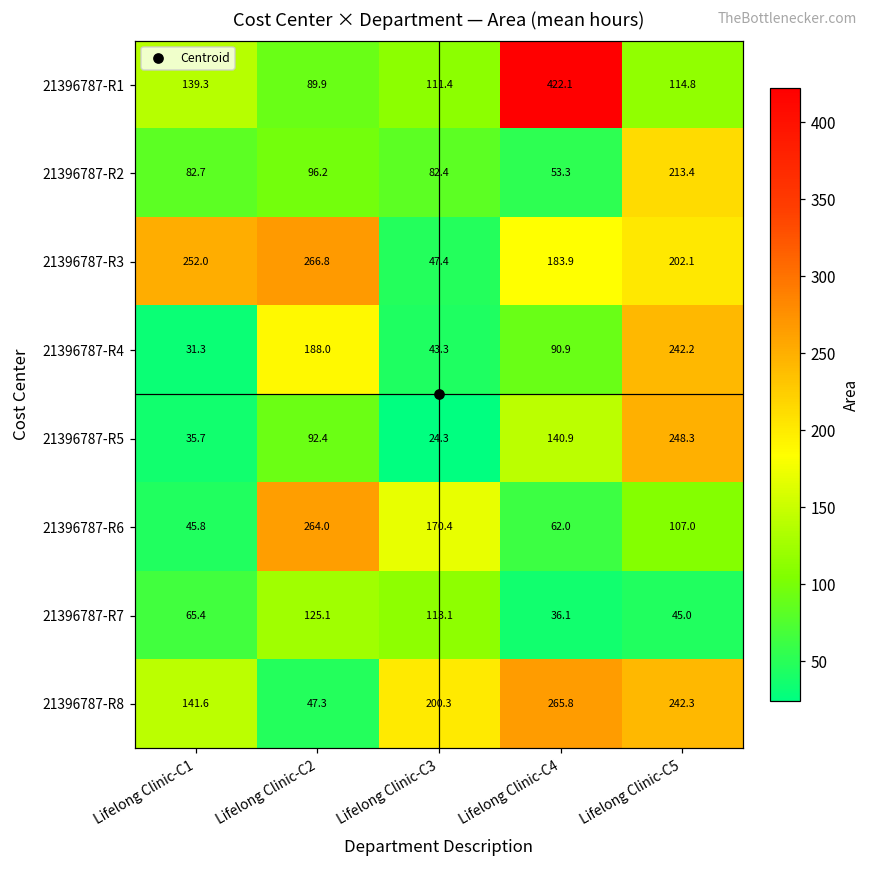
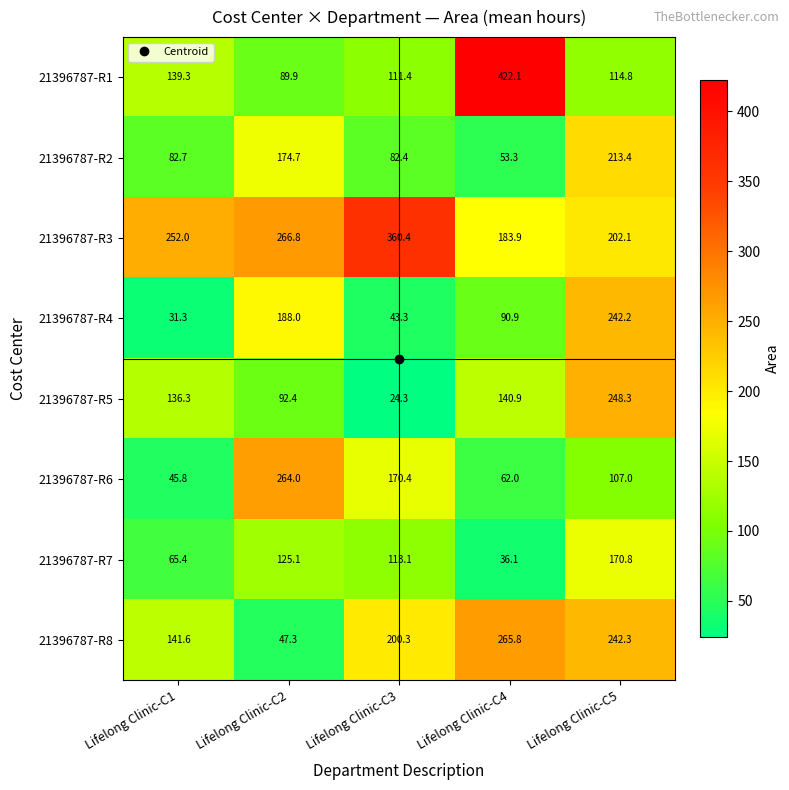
  {
    "21396787-R1": {
      "Lifelong Clinic-C1": 139.3,
      "Lifelong Clinic-C2": 89.9,
      "Lifelong Clinic-C3": 111.4,
      "Lifelong Clinic-C4": 422.1,
      "Lifelong Clinic-C5": 114.8
    },
    "21396787-R2": {
      "Lifelong Clinic-C1": 82.7,
-     "Lifelong Clinic-C2": 96.2,
+     "Lifelong Clinic-C2": 174.7,
      "Lifelong Clinic-C3": 82.4,
      "Lifelong Clinic-C4": 53.3,
      "Lifelong Clinic-C5": 213.4
    },
    "21396787-R3": {
      "Lifelong Clinic-C1": 252.0,
      "Lifelong Clinic-C2": 266.8,
-     "Lifelong Clinic-C3": 47.4,
+     "Lifelong Clinic-C3": 360.4,
      "Lifelong Clinic-C4": 183.9,
      "Lifelong Clinic-C5": 202.1
    },
    "21396787-R4": {
      "Lifelong Clinic-C1": 31.3,
      "Lifelong Clinic-C2": 188.0,
      "Lifelong Clinic-C3": 43.3,
      "Lifelong Clinic-C4": 90.9,
      "Lifelong Clinic-C5": 242.2
    },
    "21396787-R5": {
-     "Lifelong Clinic-C1": 35.7,
+     "Lifelong Clinic-C1": 136.3,
      "Lifelong Clinic-C2": 92.4,
      "Lifelong Clinic-C3": 24.3,
      "Lifelong Clinic-C4": 140.9,
      "Lifelong Clinic-C5": 248.3
    },
    "21396787-R6": {
      "Lifelong Clinic-C1": 45.8,
      "Lifelong Clinic-C2": 264.0,
      "Lifelong Clinic-C3": 170.4,
      "Lifelong Clinic-C4": 62.0,
      "Lifelong Clinic-C5": 107.0
    },
    "21396787-R7": {
      "Lifelong Clinic-C1": 65.4,
      "Lifelong Clinic-C2": 125.1,
      "Lifelong Clinic-C3": 113.1,
      "Lifelong Clinic-C4": 36.1,
-     "Lifelong Clinic-C5": 45.0
+     "Lifelong Clinic-C5": 170.8
    },
    "21396787-R8": {
      "Lifelong Clinic-C1": 141.6,
      "Lifelong Clinic-C2": 47.3,
      "Lifelong Clinic-C3": 200.3,
      "Lifelong Clinic-C4": 265.8,
      "Lifelong Clinic-C5": 242.3
    }
  }
